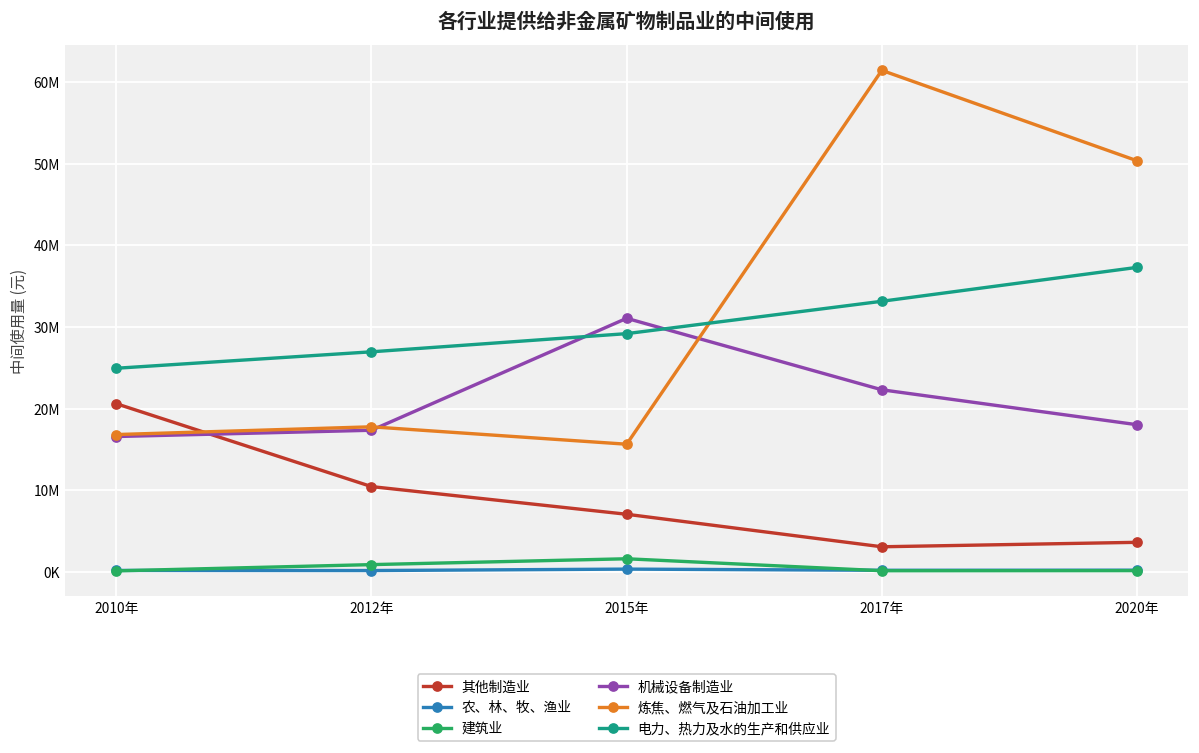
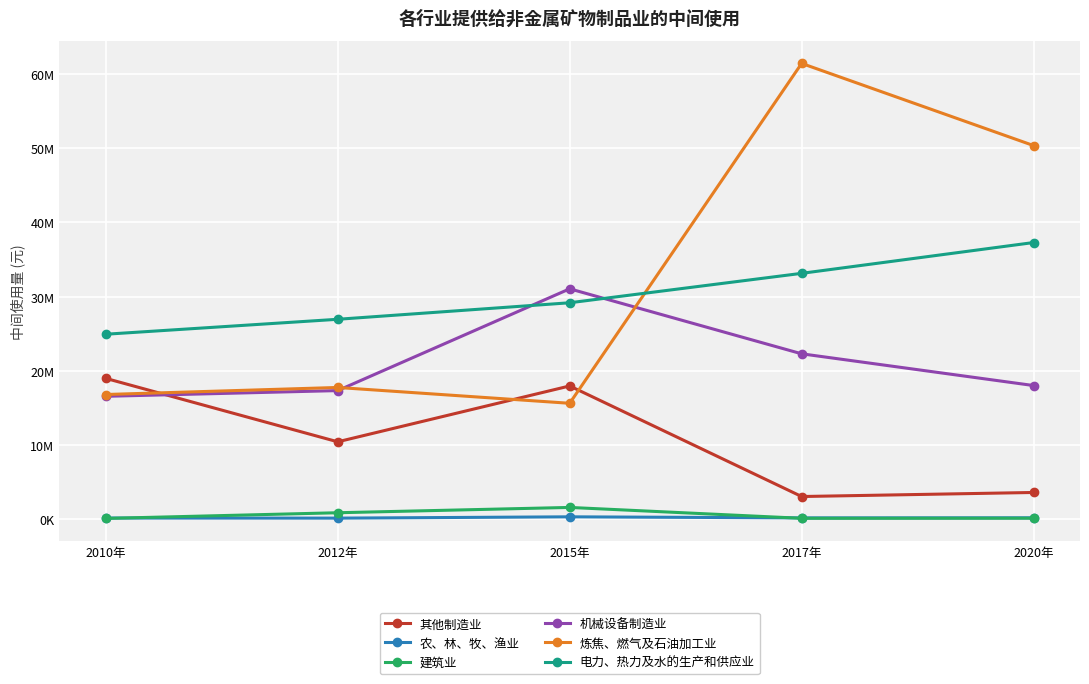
  {
    "其他制造业": {
-     "2010年": 21000000,
+     "2010年": 19000000,
      "2012年": 10000000,
-     "2015年": 7000000,
+     "2015年": 18000000,
      "2017年": 3000000,
      "2020年": 4000000
    },
    "农、林、牧、渔业": {
      "2012年": 0,
      "2015年": 0
    },
    "机械设备制造业": {
      "2012年": 17000000,
      "2015年": 31000000,
      "2017年": 22000000,
      "2020年": 18000000
    },
    "炼焦、燃气及石油加工业": {
      "2012年": 18000000,
      "2015年": 16000000,
      "2017年": 61000000,
      "2020年": 50000000
    }
  }
